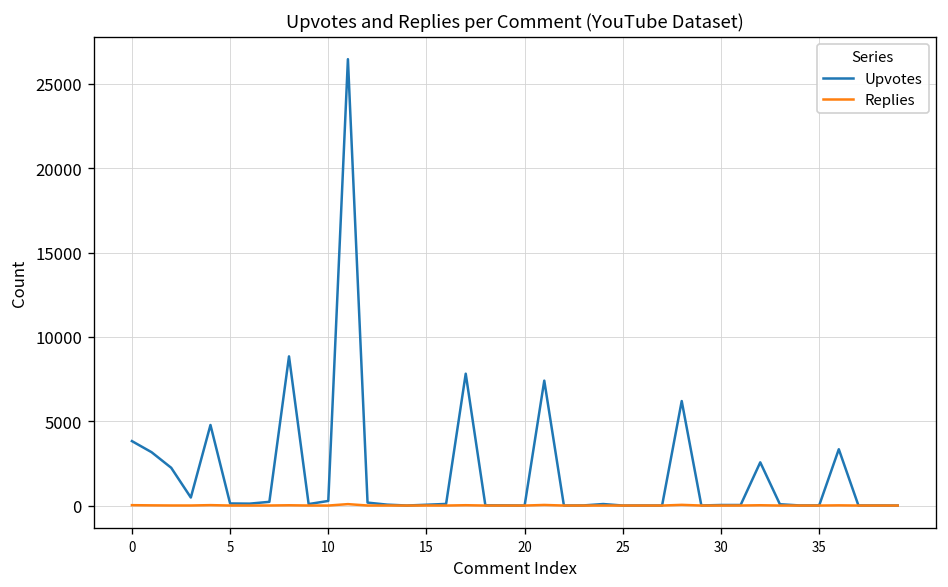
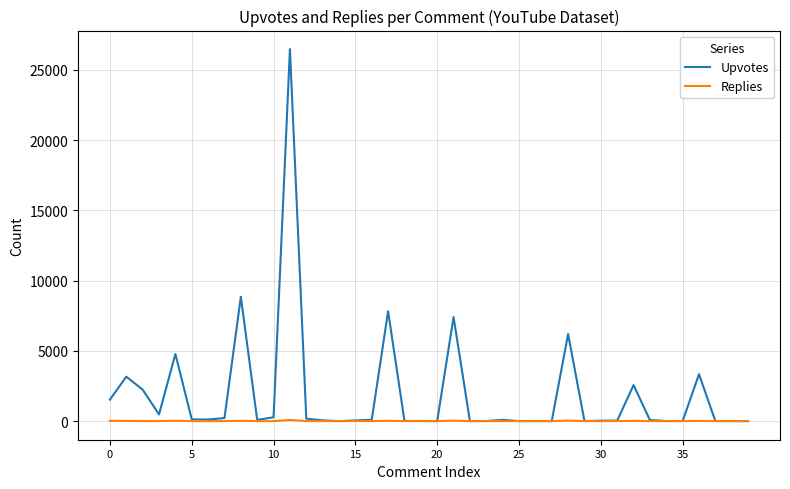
  {
    "Upvotes": {
-     "0": 3800,
+     "0": 1500,
      "10": 300
    },
    "Replies": {
      "0": 0,
      "10": 0
    }
  }
